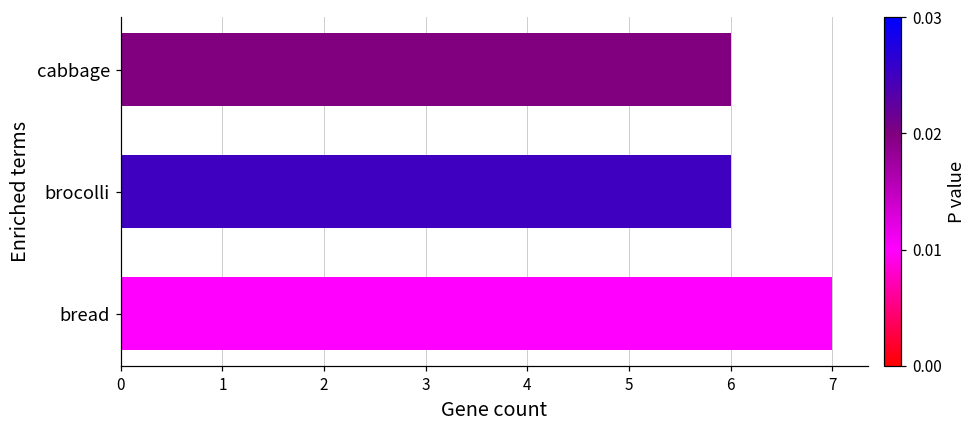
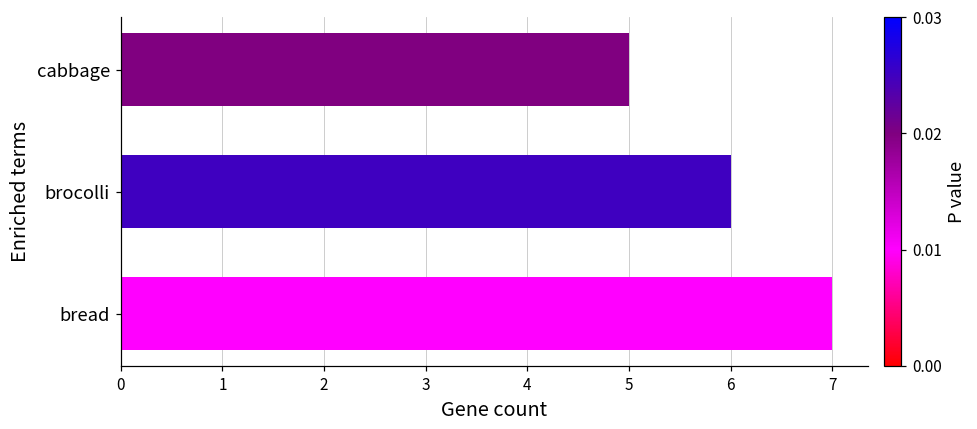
  {
-   "cabbage": 6,
+   "cabbage": 5,
    "brocolli": 6,
    "bread": 7
  }
